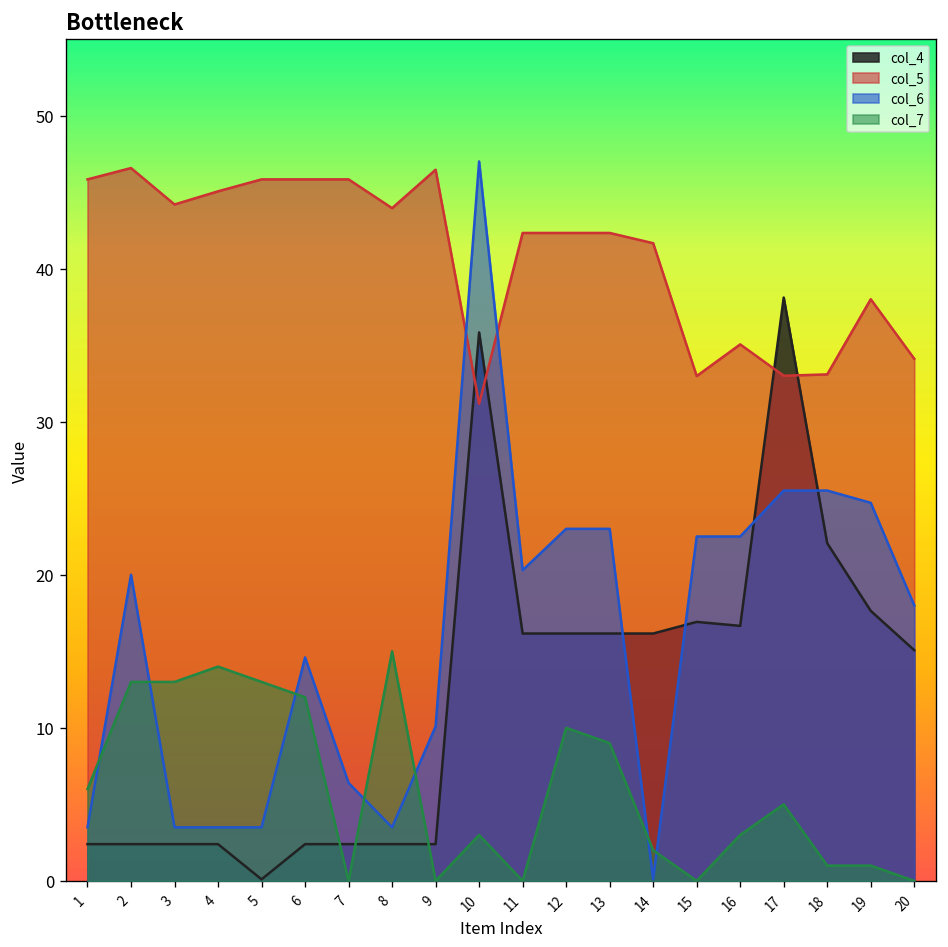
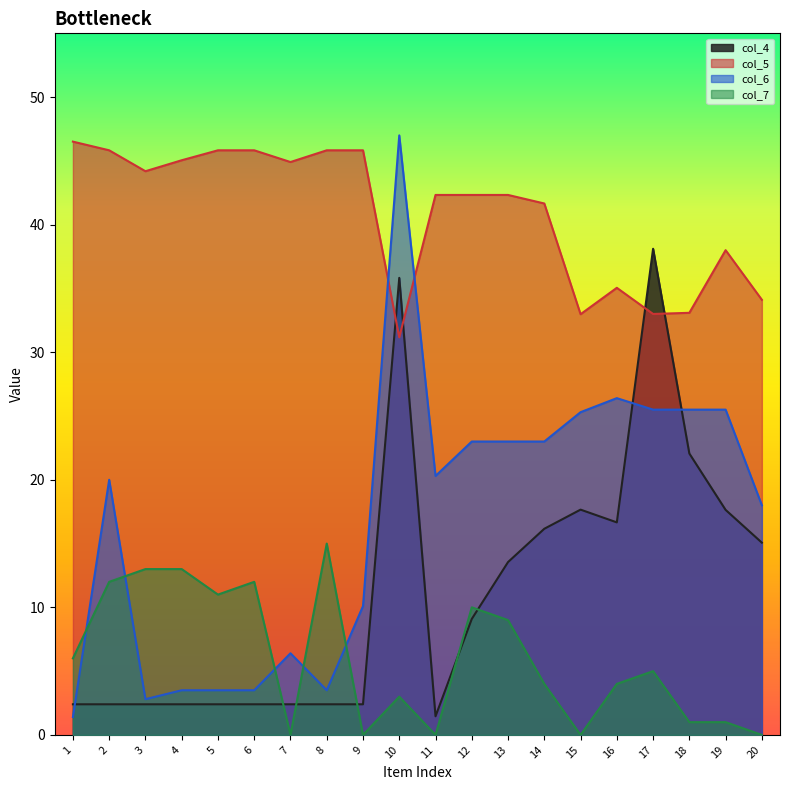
  {
    "col_4": {
      "1": 2.4,
      "2": 2.4,
      "3": 2.4,
      "4": 2.4,
-     "5": 0.1,
+     "5": 2.4,
      "6": 2.4,
      "7": 2.4,
      "8": 2.4,
      "9": 2.4,
      "10": 35.8,
-     "11": 16.2,
-     "12": 16.2,
-     "13": 16.2,
+     "11": 1.5,
+     "12": 9.1,
+     "13": 13.6,
      "14": 16.2,
-     "15": 16.9,
+     "15": 17.7,
      "16": 16.7,
      "17": 38.1,
      "18": 22.1,
      "19": 17.6,
      "20": 15.1
    },
    "col_5": {
-     "1": 45.8,
-     "2": 46.6,
+     "1": 46.5,
+     "2": 45.8,
      "3": 44.2,
      "4": 45.1,
      "5": 45.8,
      "6": 45.8,
-     "7": 45.8,
-     "8": 44.0,
-     "9": 46.5,
+     "7": 44.9,
+     "8": 45.8,
+     "9": 45.8,
      "10": 31.2,
      "11": 42.3,
      "12": 42.3,
      "13": 42.3,
      "14": 41.7,
      "15": 33.0,
      "16": 35.1,
      "17": 33.0,
      "18": 33.1,
      "19": 38.0,
      "20": 34.1
    },
    "col_6": {
-     "1": 3.5,
+     "1": 1.4,
      "2": 20.0,
-     "3": 3.5,
+     "3": 2.8,
      "4": 3.5,
      "5": 3.5,
-     "6": 14.6,
+     "6": 3.5,
      "7": 6.4,
      "8": 3.5,
      "9": 10.1,
      "10": 47.0,
      "11": 20.3,
      "12": 23.0,
      "13": 23.0,
-     "14": 0.1,
-     "15": 22.5,
-     "16": 22.5,
+     "14": 23.0,
+     "15": 25.3,
+     "16": 26.4,
      "17": 25.5,
      "18": 25.5,
-     "19": 24.7,
+     "19": 25.5,
      "20": 18.0
    },
    "col_7": {
      "1": 6,
-     "2": 13,
+     "2": 12,
      "3": 13,
-     "4": 14,
-     "5": 13,
+     "4": 13,
+     "5": 11,
      "6": 12,
      "7": 0,
      "8": 15,
      "9": 0,
      "10": 3,
      "11": 0,
      "12": 10,
      "13": 9,
-     "14": 2,
+     "14": 4,
      "15": 0,
-     "16": 3,
+     "16": 4,
      "17": 5,
      "18": 1,
      "19": 1,
      "20": 0
    }
  }
